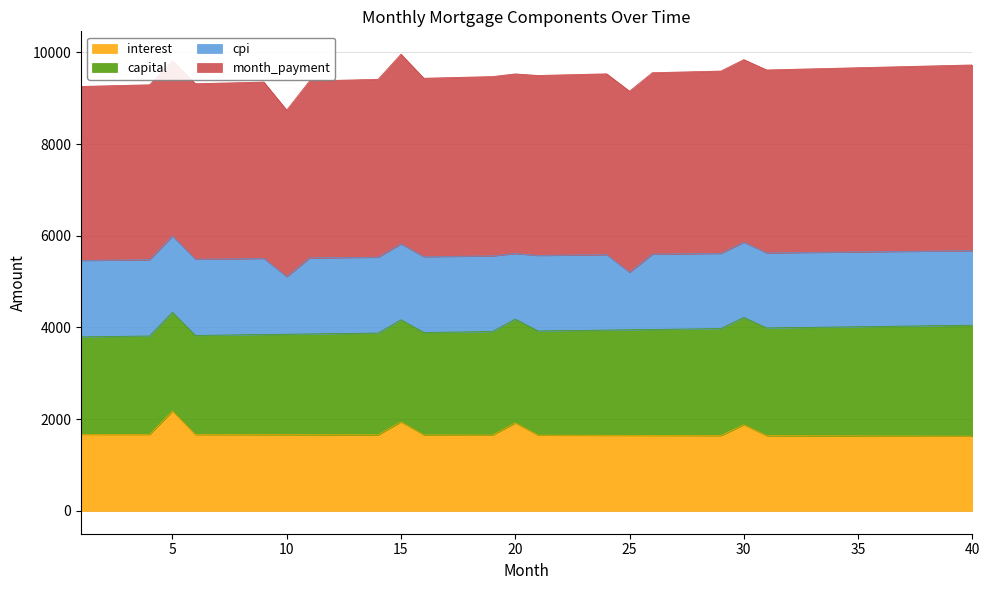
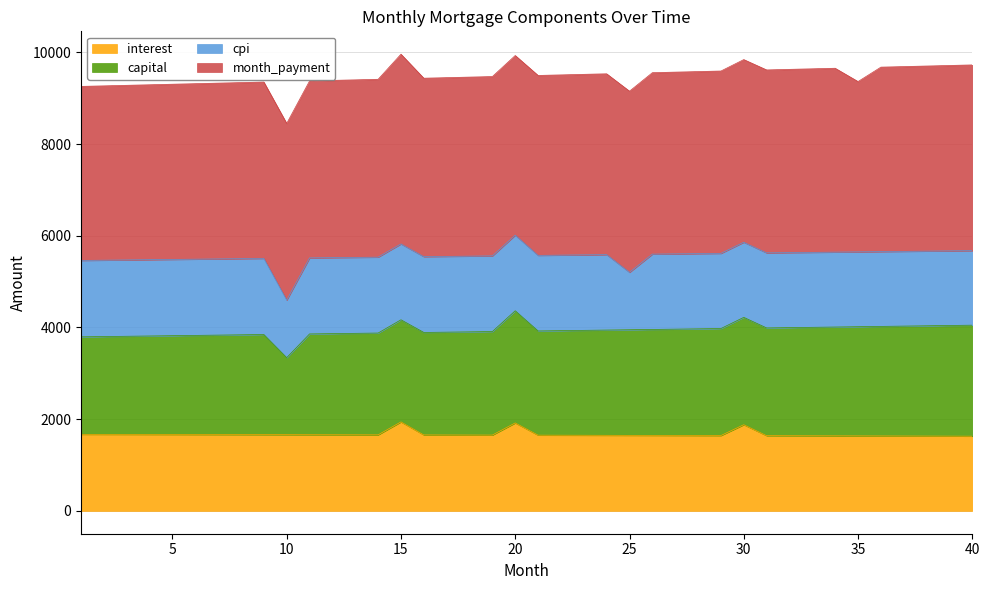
  {
    "interest": {
-     "5": 2200,
+     "5": 1700,
      "10": 1700,
      "15": 1900,
      "20": 1900,
      "25": 1600,
      "30": 1900,
      "35": 1600,
      "40": 1600
    },
    "capital": {
      "5": 2200,
-     "10": 2200,
+     "10": 1700,
      "15": 2200,
-     "20": 2300,
+     "20": 2400,
      "25": 2300,
      "30": 2300,
      "35": 2400,
      "40": 2400
    },
    "cpi": {
      "5": 1700,
      "10": 1300,
      "15": 1700,
-     "20": 1400,
+     "20": 1600,
      "25": 1300,
      "30": 1600,
      "35": 1600,
      "40": 1600
    },
    "month_payment": {
-     "10": 3600,
+     "10": 3900,
      "15": 4100,
      "20": 3900,
      "25": 4000,
      "30": 4000,
-     "35": 4000,
+     "35": 3700,
      "40": 4100
    }
  }
